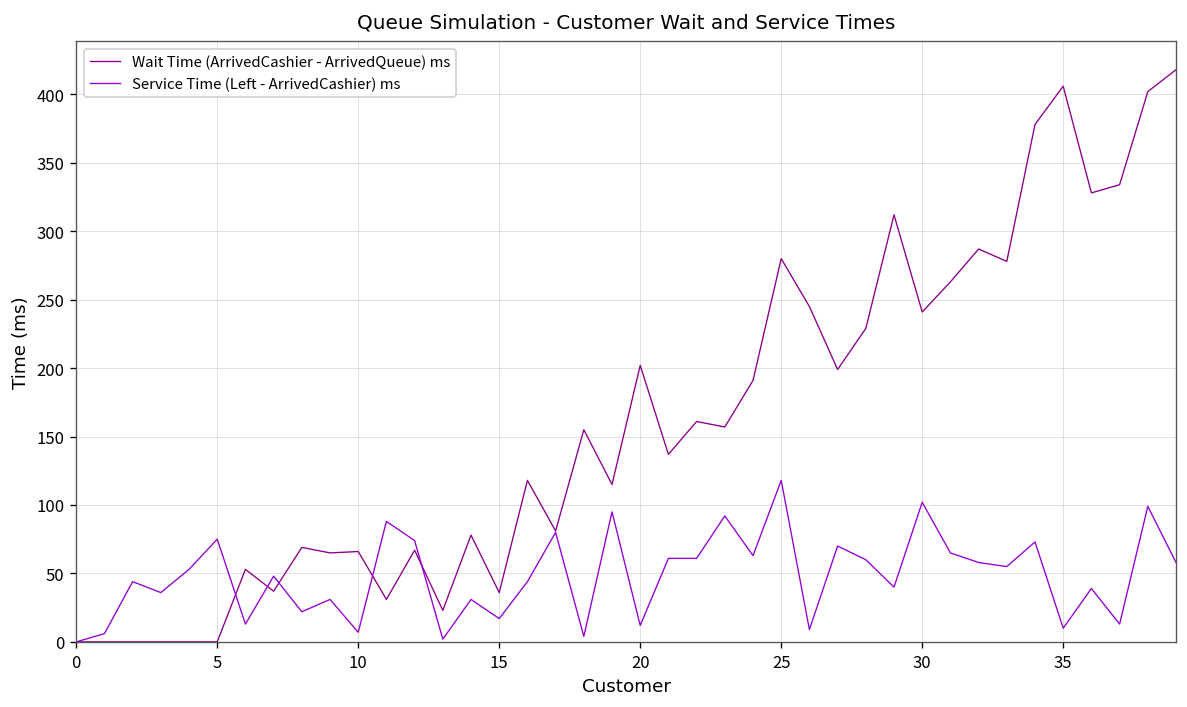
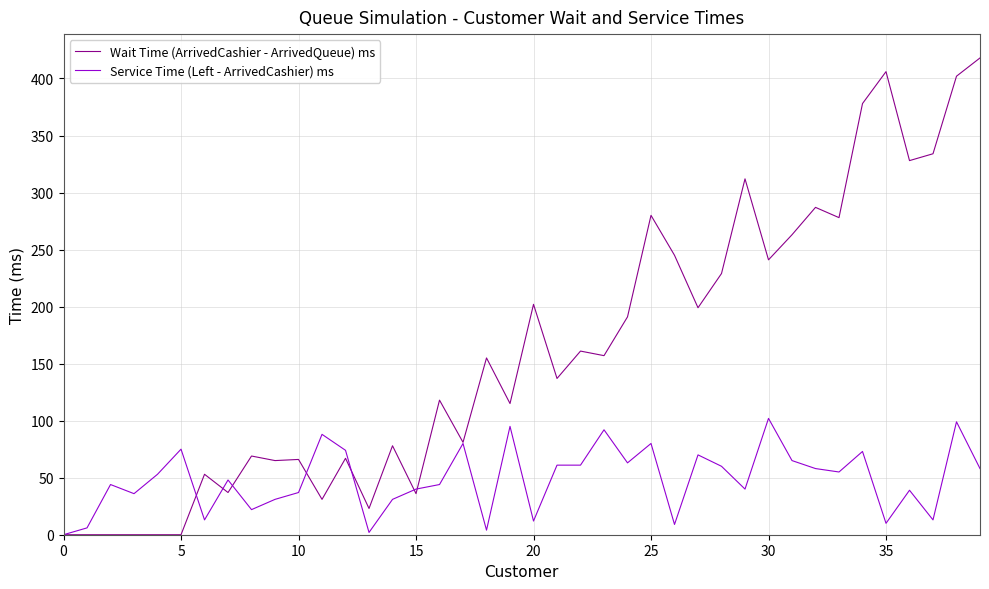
  {
    "Wait Time (ArrivedCashier - ArrivedQueue) ms": {
      "5": 0,
      "10": 66,
      "15": 36,
      "20": 202,
      "25": 280,
      "30": 241,
      "35": 406
    },
    "Service Time (Left - ArrivedCashier) ms": {
      "5": 75,
-     "10": 7,
-     "15": 17,
+     "10": 37,
+     "15": 40,
      "20": 12,
-     "25": 118,
+     "25": 80,
      "30": 102,
      "35": 10
    }
  }
